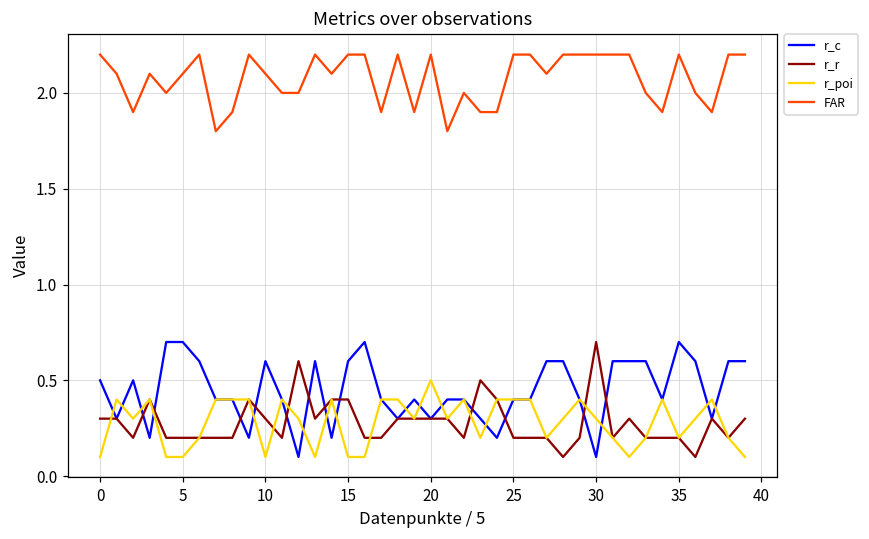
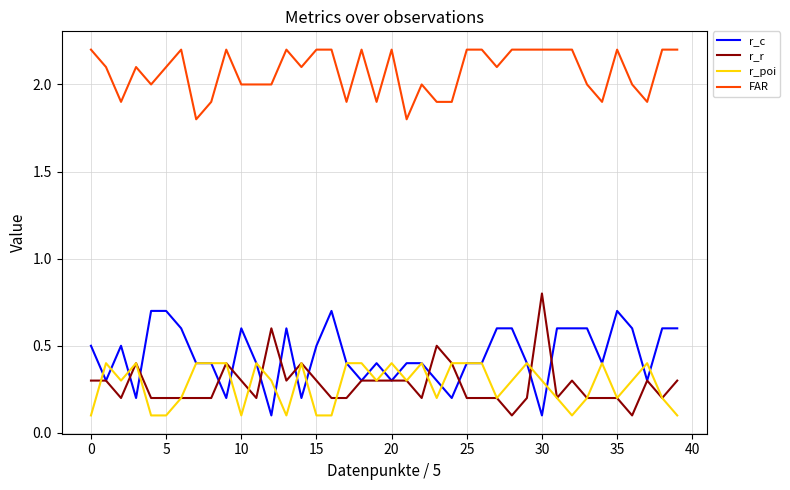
  {
    "r_c": {
      "0": 0.5,
      "5": 0.7,
      "10": 0.6,
-     "15": 0.6,
+     "15": 0.5,
      "30": 0.1,
      "35": 0.7
    },
    "r_r": {
      "0": 0.3,
      "5": 0.2,
      "10": 0.3,
-     "15": 0.4,
+     "15": 0.3,
      "25": 0.2,
-     "30": 0.7
+     "30": 0.8
    },
    "r_poi": {
      "0": 0.1,
      "5": 0.1,
      "10": 0.1,
      "15": 0.1,
-     "20": 0.5,
+     "20": 0.4,
      "30": 0.3
    },
    "FAR": {
      "0": 2.2,
      "5": 2.1,
-     "10": 2.1,
+     "10": 2.0,
      "15": 2.2,
      "20": 2.2,
      "25": 2.2,
      "30": 2.2,
      "35": 2.2
    }
  }
